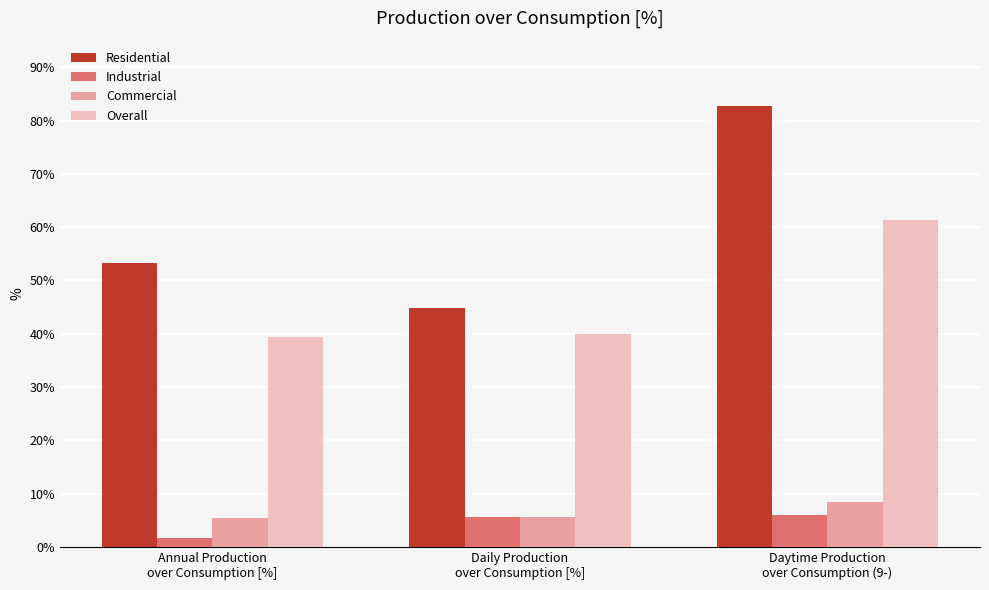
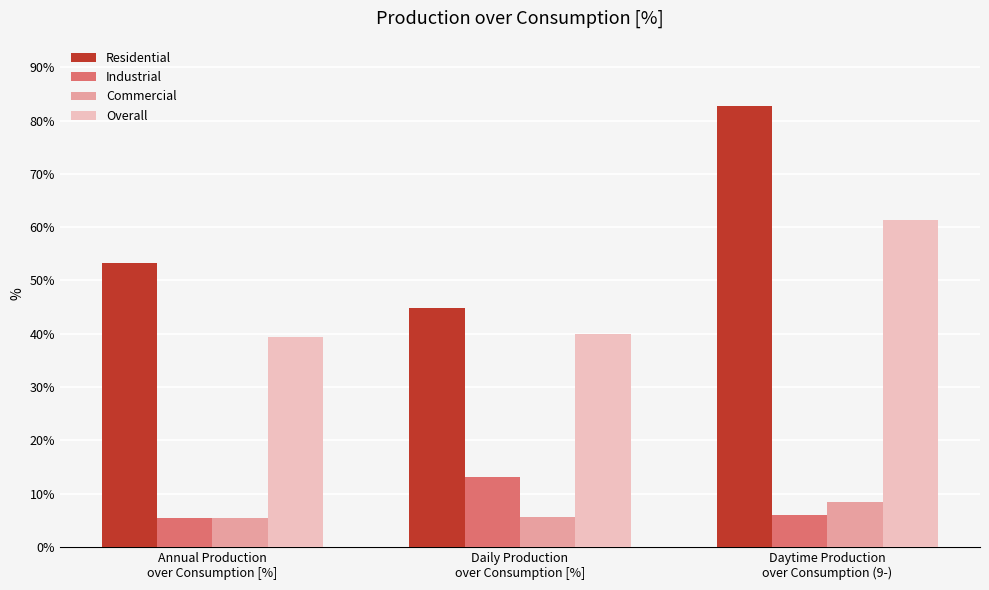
  {
    "Residential": {
      "Annual Production over Consumption [%]": "53%",
      "Daily Production over Consumption [%]": "45%",
      "Daytime Production over Consumption (9-)": "83%"
    },
    "Industrial": {
-     "Annual Production over Consumption [%]": "2%",
-     "Daily Production over Consumption [%]": "6%",
+     "Annual Production over Consumption [%]": "5%",
+     "Daily Production over Consumption [%]": "13%",
      "Daytime Production over Consumption (9-)": "6%"
    }
  }
